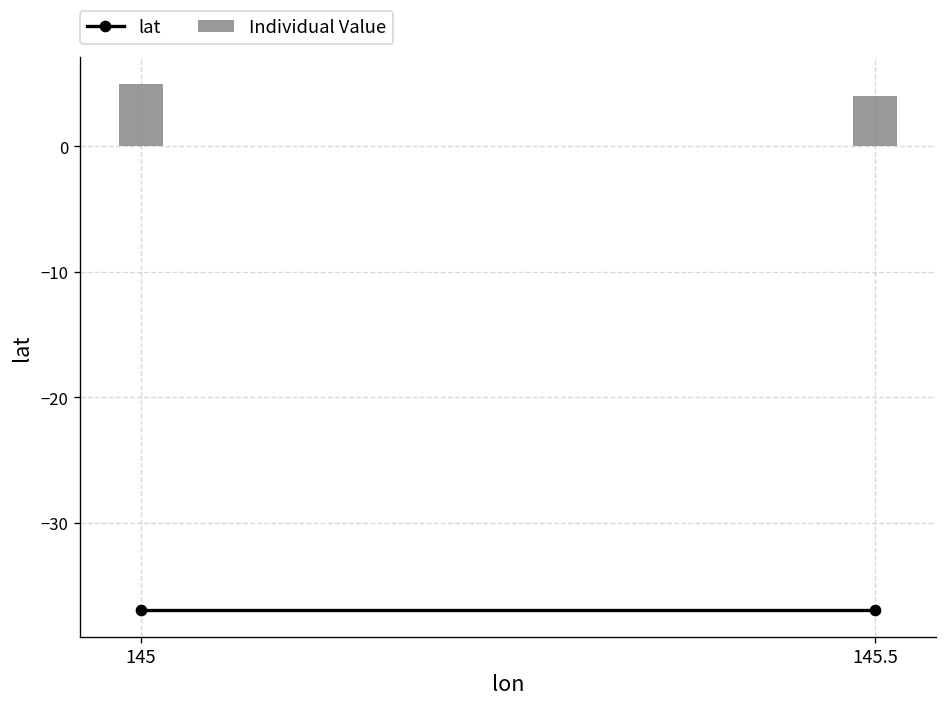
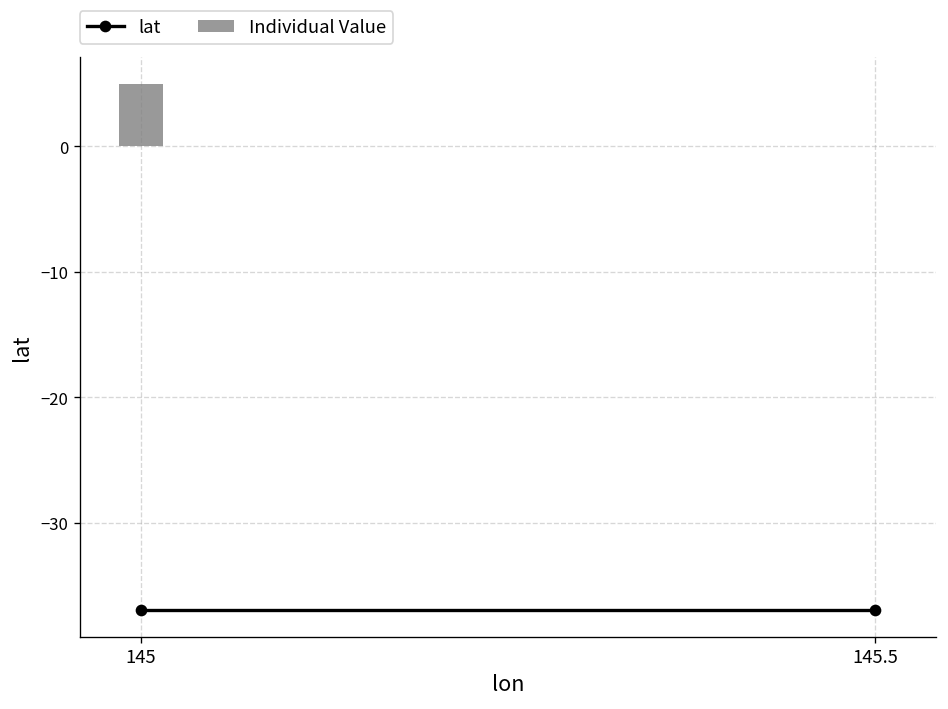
  {
    "lat": {
      "145": -37,
      "145.5": -37
    },
    "Individual Value": {
      "145": 5,
-     "145.5": 4
+     "145.5": 0
    }
  }
